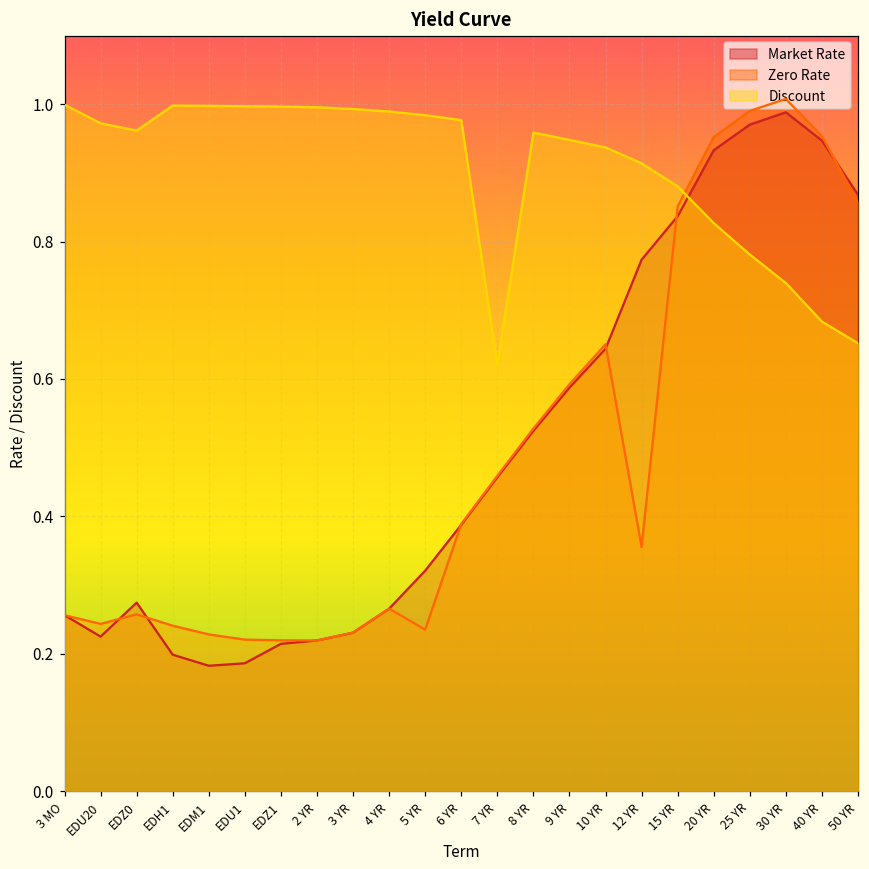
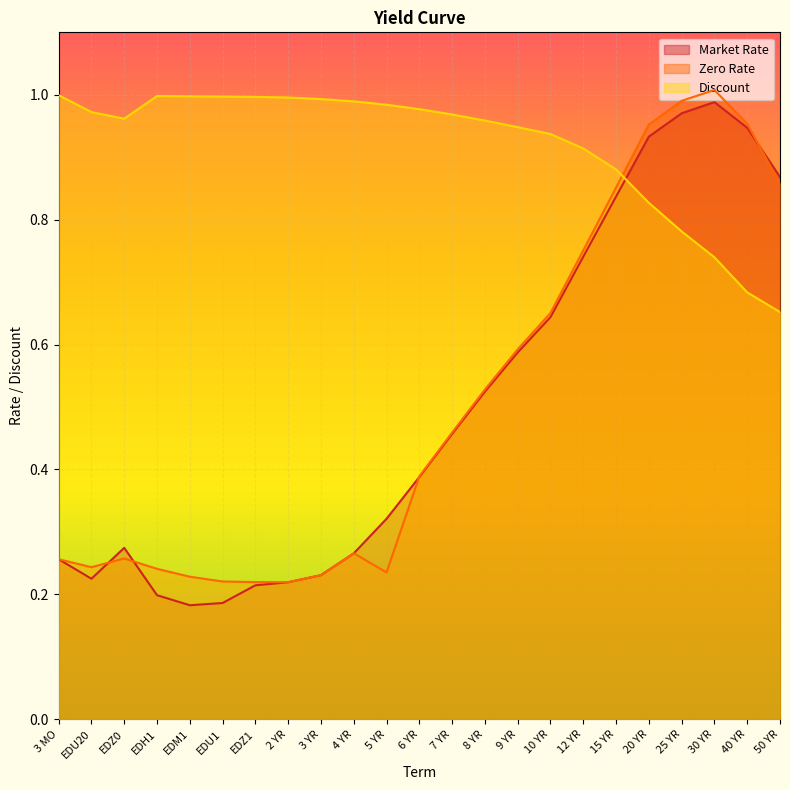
  {
    "Market Rate": {
      "EDU20": 0.22,
      "EDZ0": 0.27,
      "EDH1": 0.20,
      "EDM1": 0.18,
      "EDU1": 0.19,
      "EDZ1": 0.21,
      "5 YR": 0.32,
      "9 YR": 0.59,
      "10 YR": 0.64,
-     "12 YR": 0.77,
+     "12 YR": 0.74,
      "15 YR": 0.84,
      "20 YR": 0.93,
      "25 YR": 0.97,
      "30 YR": 0.99,
      "40 YR": 0.95,
      "50 YR": 0.87
    },
    "Zero Rate": {
      "EDU20": 0.24,
      "EDZ0": 0.26,
      "EDH1": 0.24,
      "EDM1": 0.23,
      "EDU1": 0.22,
      "EDZ1": 0.22,
      "5 YR": 0.24,
      "9 YR": 0.59,
      "10 YR": 0.65,
-     "12 YR": 0.36,
+     "12 YR": 0.75,
      "15 YR": 0.85,
      "20 YR": 0.95,
      "25 YR": 0.99,
      "40 YR": 0.95,
      "50 YR": 0.86
    },
    "Discount": {
      "3 MO": 1.00,
      "EDU20": 0.97,
      "EDZ0": 0.96,
      "EDH1": 1.00,
      "EDM1": 1.00,
      "EDU1": 1.00,
      "EDZ1": 1.00,
      "2 YR": 1.00,
      "3 YR": 0.99,
      "4 YR": 0.99,
      "5 YR": 0.98,
      "6 YR": 0.98,
-     "7 YR": 0.62,
+     "7 YR": 0.97,
      "8 YR": 0.96,
      "9 YR": 0.95,
      "10 YR": 0.94,
      "12 YR": 0.91,
      "15 YR": 0.88,
      "20 YR": 0.83,
      "25 YR": 0.78,
      "30 YR": 0.74,
      "40 YR": 0.68,
      "50 YR": 0.65
    }
  }
